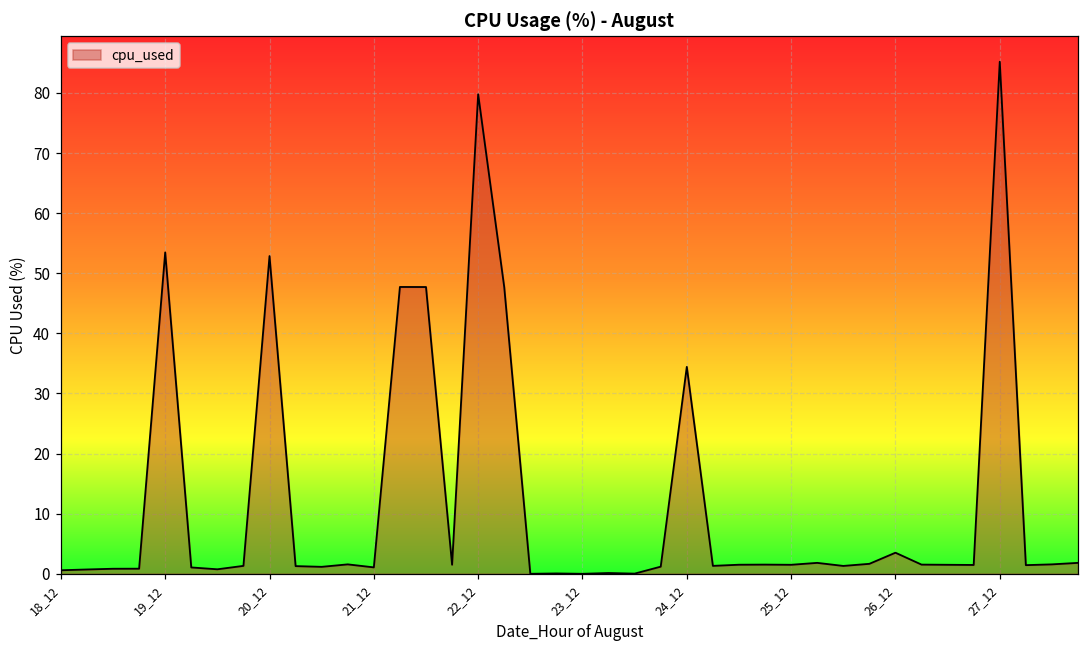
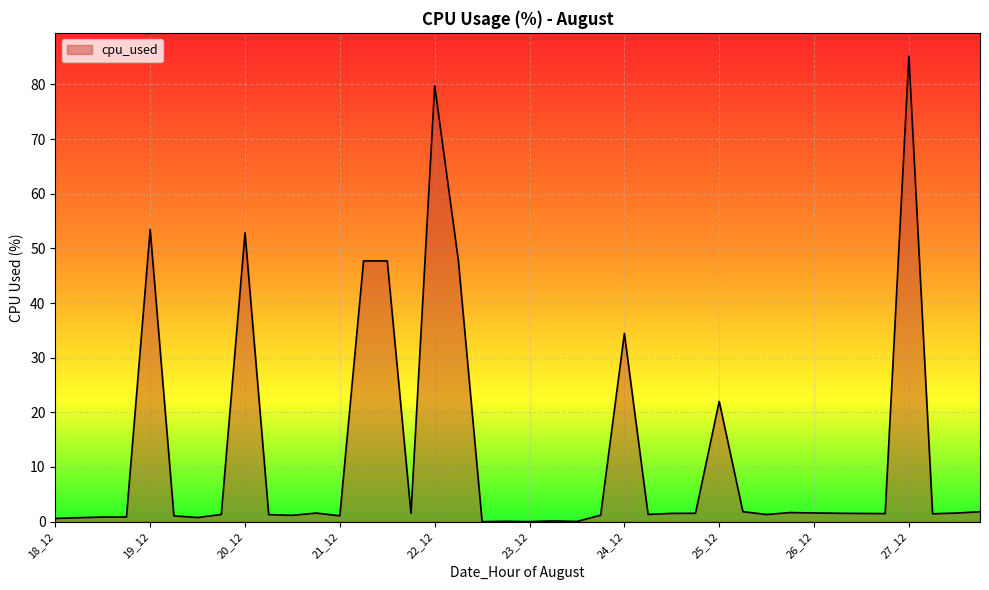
  {
    "18_12": 1,
    "19_12": 53,
    "20_12": 53,
    "21_12": 1,
    "22_12": 80,
    "23_12": 0,
    "24_12": 34,
-   "25_12": 2,
-   "26_12": 4,
+   "25_12": 22,
+   "26_12": 2,
    "27_12": 85
  }
